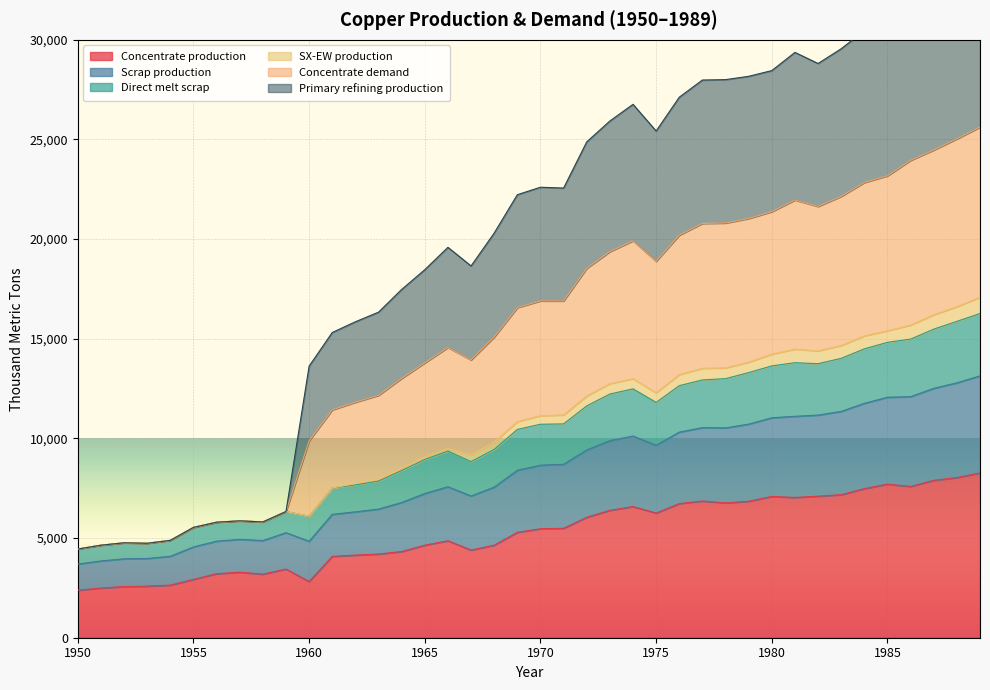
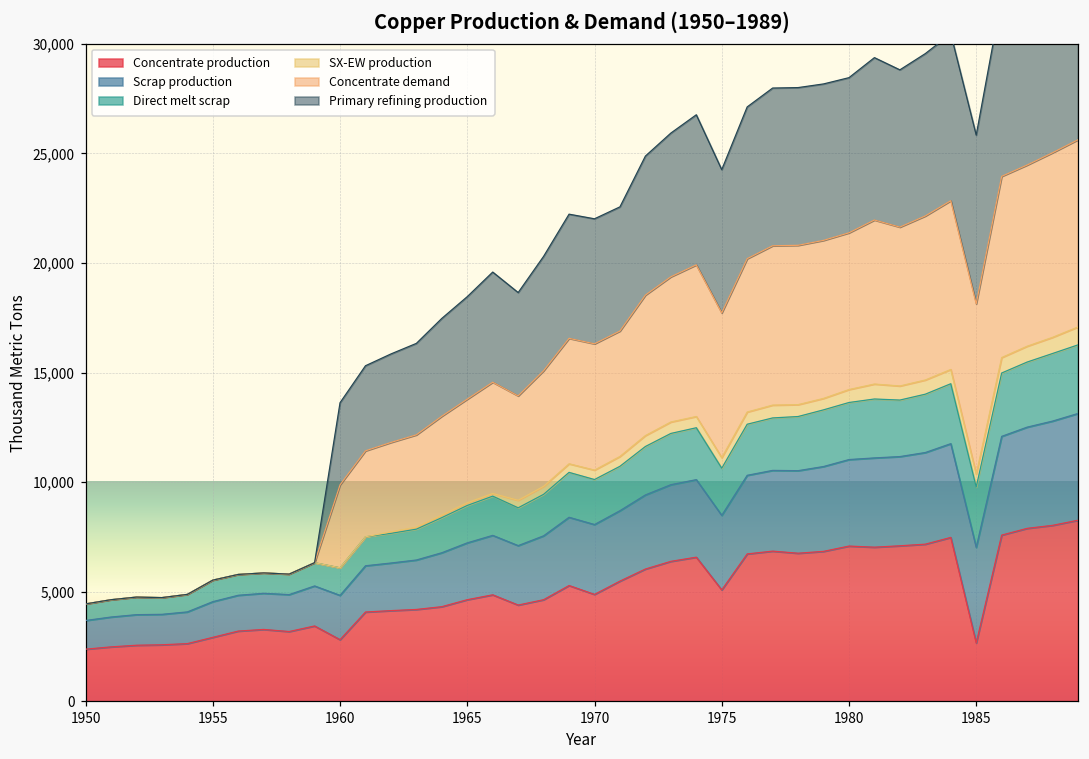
  {
    "Concentrate production": {
      "1950": "2,400",
      "1955": "2,900",
      "1960": "2,800",
      "1965": "4,600",
-     "1970": "5,500",
-     "1975": "6,300",
+     "1970": "4,900",
+     "1975": "5,100",
      "1980": "7,100",
-     "1985": "7,700"
+     "1985": "2,700"
    }
  }
